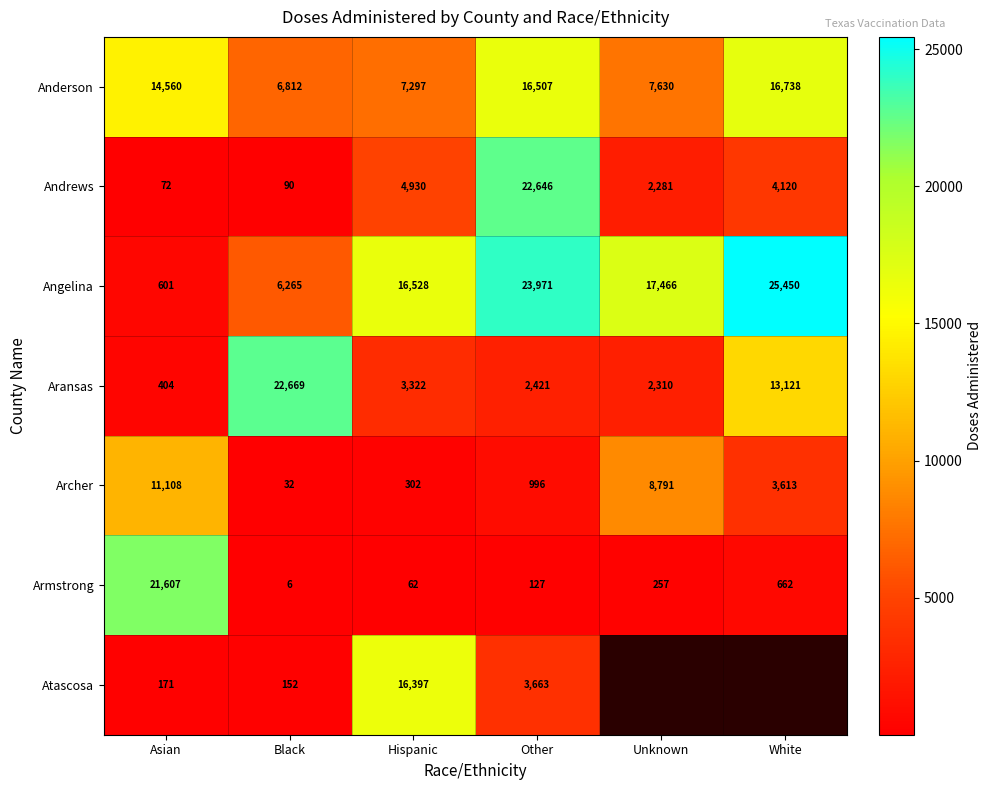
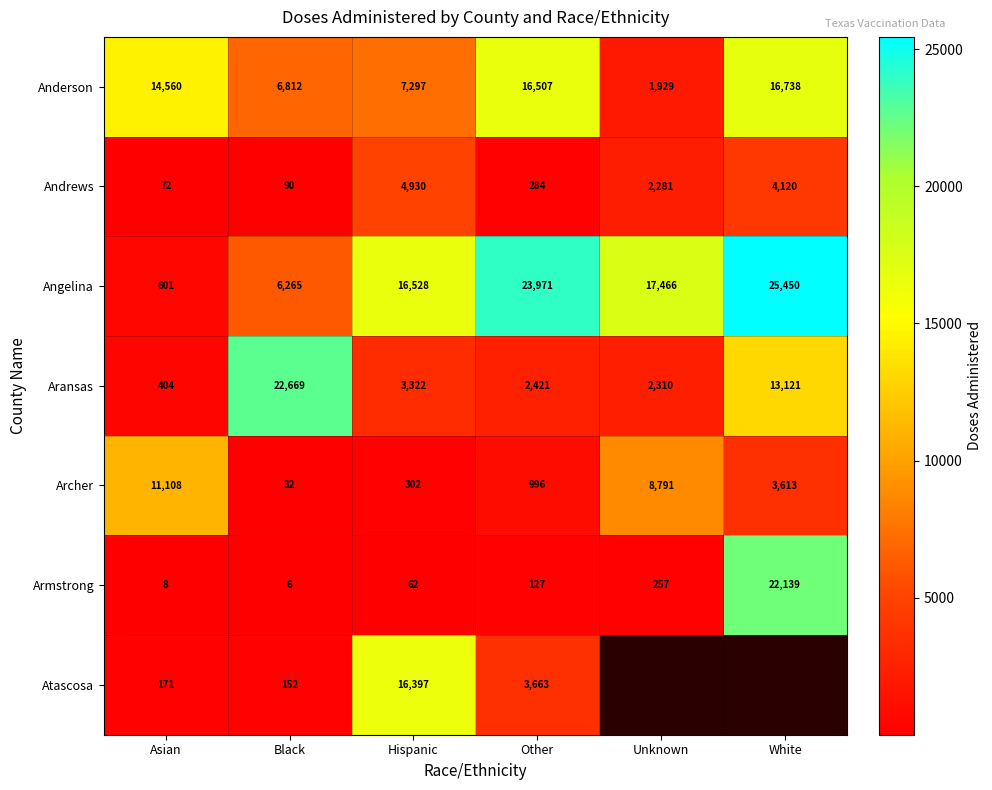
  {
    "Anderson": {
      "Asian": "14,560",
      "Black": "6,812",
      "Hispanic": "7,297",
      "Other": "16,507",
-     "Unknown": "7,630",
+     "Unknown": "1,929",
      "White": "16,738"
    },
    "Andrews": {
      "Asian": "72",
      "Black": "90",
      "Hispanic": "4,930",
-     "Other": "22,646",
+     "Other": "284",
      "Unknown": "2,281",
      "White": "4,120"
    },
    "Angelina": {
      "Asian": "601",
      "Black": "6,265",
      "Hispanic": "16,528",
      "Other": "23,971",
      "Unknown": "17,466",
      "White": "25,450"
    },
    "Aransas": {
      "Asian": "404",
      "Black": "22,669",
      "Hispanic": "3,322",
      "Other": "2,421",
      "Unknown": "2,310",
      "White": "13,121"
    },
    "Archer": {
      "Asian": "11,108",
      "Black": "32",
      "Hispanic": "302",
      "Other": "996",
      "Unknown": "8,791",
      "White": "3,613"
    },
    "Armstrong": {
-     "Asian": "21,607",
+     "Asian": "8",
      "Black": "6",
      "Hispanic": "62",
      "Other": "127",
      "Unknown": "257",
-     "White": "662"
+     "White": "22,139"
    },
    "Atascosa": {
      "Asian": "171",
      "Black": "152",
      "Hispanic": "16,397",
      "Other": "3,663"
    }
  }
